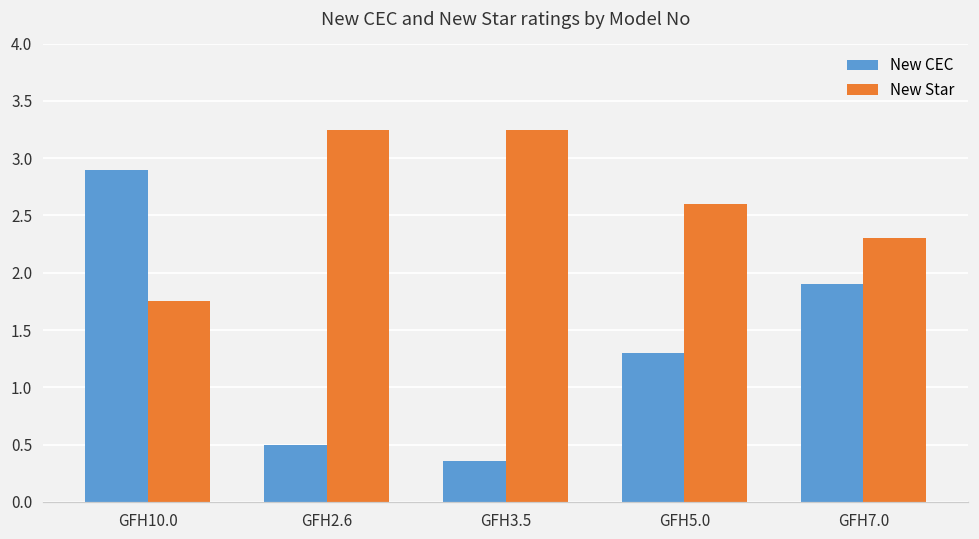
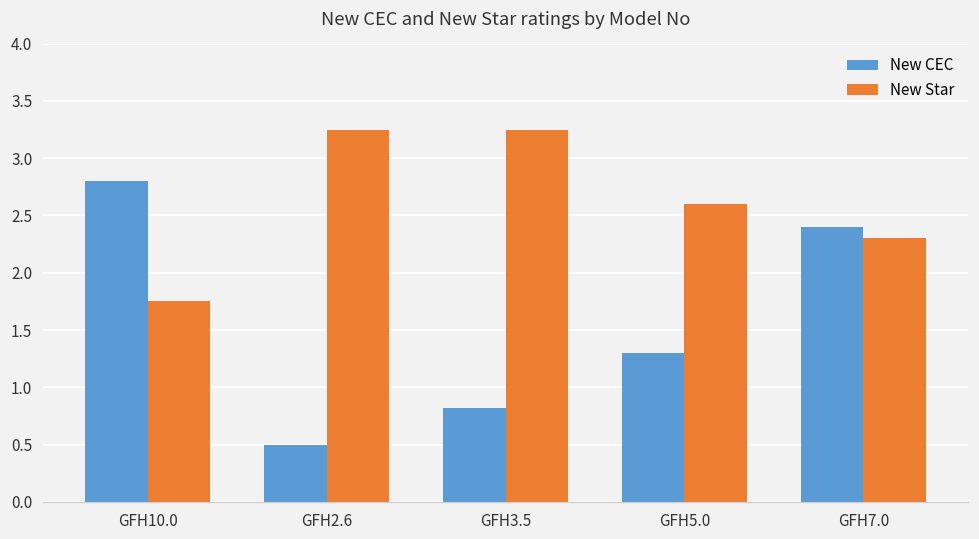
  {
    "New CEC": {
-     "GFH10.0": 2.9,
+     "GFH10.0": 2.8,
      "GFH2.6": 0.50,
-     "GFH3.5": 0.36,
+     "GFH3.5": 0.82,
      "GFH5.0": 1.30,
-     "GFH7.0": 1.9
+     "GFH7.0": 2.4
    },
    "New Star": {
      "GFH10.0": 1.75,
      "GFH2.6": 3.25,
      "GFH3.5": 3.25,
      "GFH5.0": 2.60,
      "GFH7.0": 2.30
    }
  }
